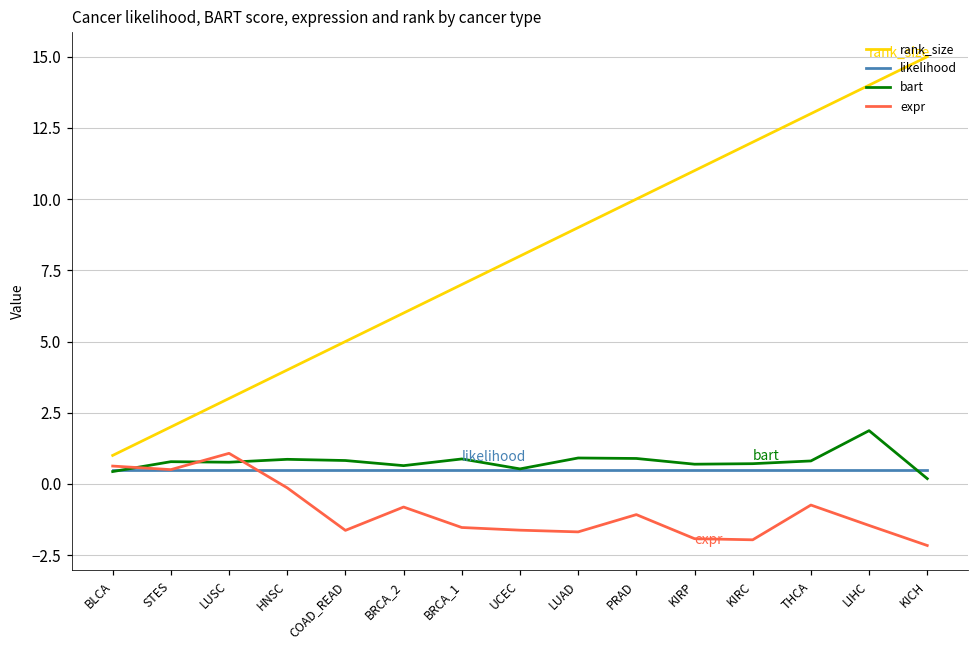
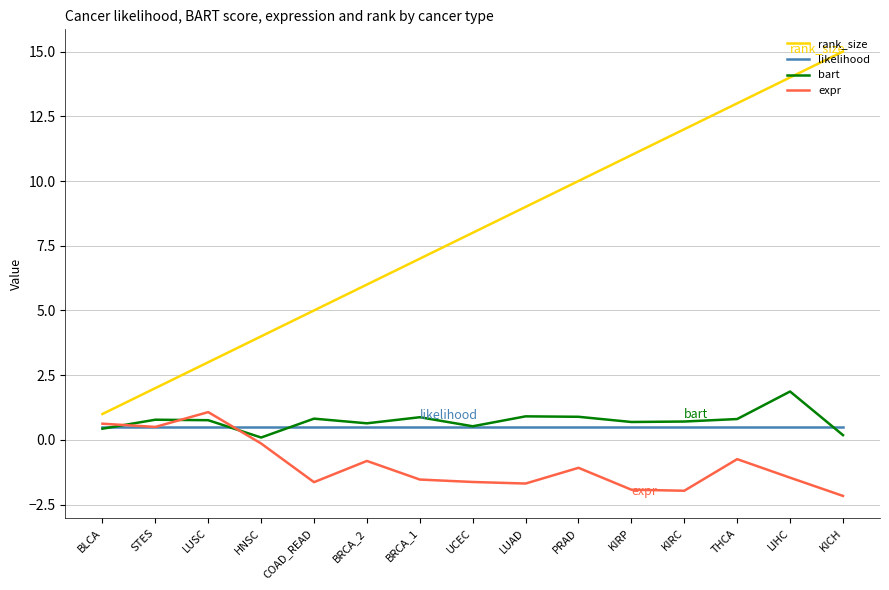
  {
    "rank_size": {
      "BLCA": 1.0,
      "STES": 2.0,
      "LUSC": 3.0,
      "HNSC": 4.0,
      "COAD_READ": 5.0,
      "BRCA_2": 6.0,
      "BRCA_1": 7.0,
      "UCEC": 8.0,
      "LUAD": 9.0,
      "PRAD": 10.0,
      "KIRP": 11.0,
      "KIRC": 12.0,
      "THCA": 13.0,
      "LIHC": 14.0,
      "KICH": 15.0
    },
    "likelihood": {
      "LUSC": 0.5,
      "HNSC": 0.5,
      "COAD_READ": 0.5,
      "BRCA_2": 0.5,
      "BRCA_1": 0.5,
      "LUAD": 0.5,
      "PRAD": 0.5,
      "KIRP": 0.5,
      "KIRC": 0.5,
      "THCA": 0.5,
      "LIHC": 0.5,
      "KICH": 0.5
    },
    "bart": {
      "STES": 0.8,
      "LUSC": 0.8,
-     "HNSC": 0.9,
+     "HNSC": 0.1,
      "COAD_READ": 0.8,
      "BRCA_2": 0.6,
      "BRCA_1": 0.9,
      "LUAD": 0.9,
      "PRAD": 0.9,
      "KIRP": 0.7,
      "KIRC": 0.7,
      "THCA": 0.8,
      "LIHC": 1.9,
      "KICH": 0.2
    },
    "expr": {
      "BLCA": 0.6,
      "LUSC": 1.1,
      "HNSC": -0.1,
      "COAD_READ": -1.6,
      "BRCA_2": -0.8,
      "BRCA_1": -1.5,
      "UCEC": -1.6,
      "LUAD": -1.7,
      "PRAD": -1.1,
      "KIRP": -1.9,
      "KIRC": -2.0,
      "THCA": -0.7,
      "LIHC": -1.5,
      "KICH": -2.2
    }
  }
